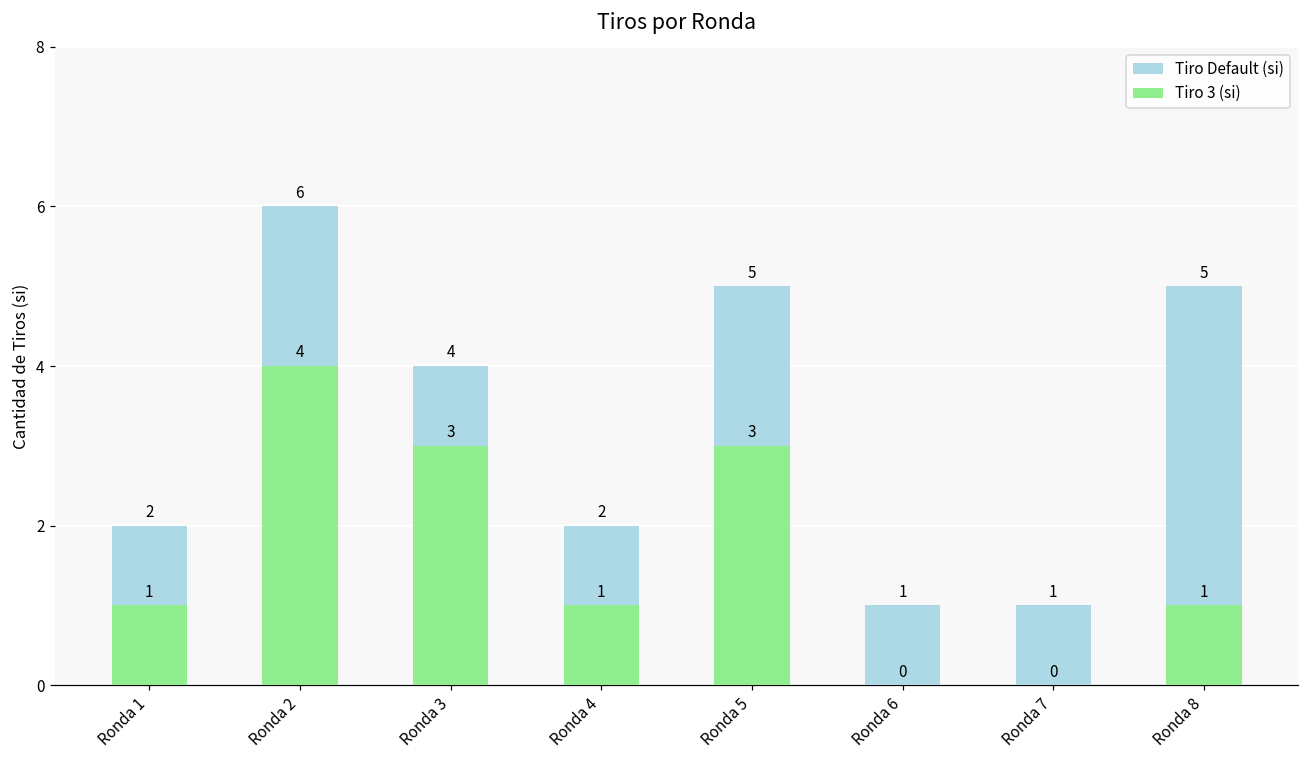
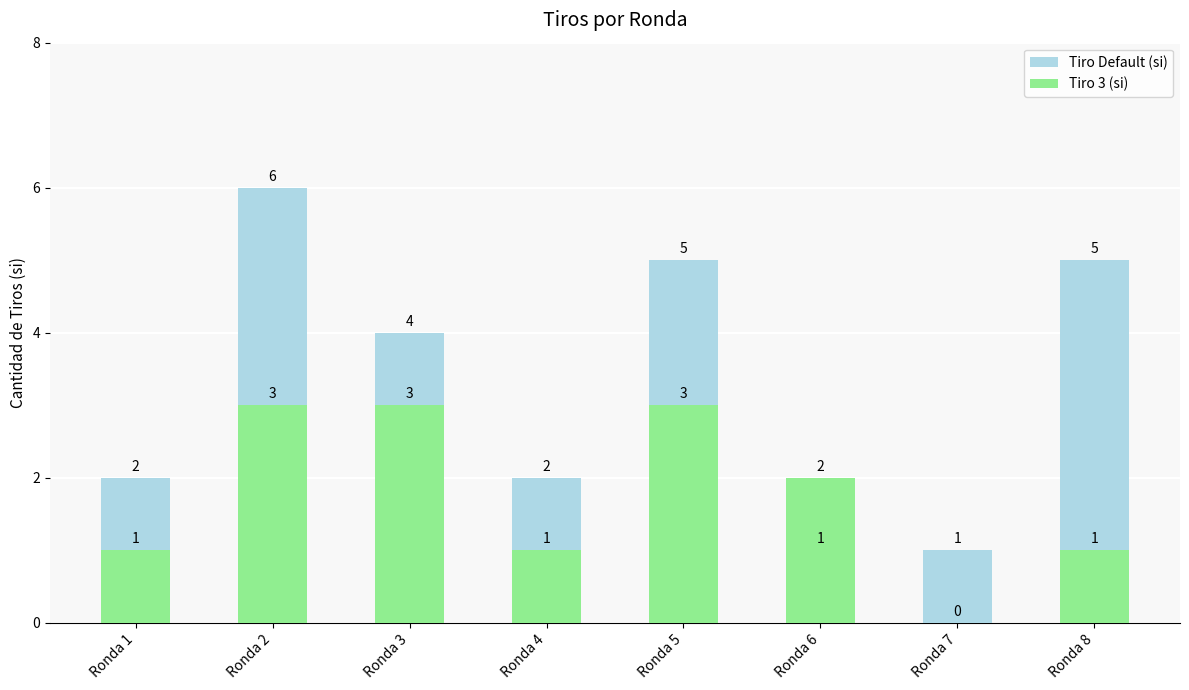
  {
    "Tiro Default (si)": {
      "Ronda 1": 2,
      "Ronda 2": 6,
      "Ronda 3": 4,
      "Ronda 4": 2,
      "Ronda 5": 5,
      "Ronda 7": 1,
      "Ronda 8": 5
    },
    "Tiro 3 (si)": {
-     "Ronda 2": 4,
-     "Ronda 6": 0,
+     "Ronda 2": 3,
+     "Ronda 6": 2,
      "Ronda 7": 0
    }
  }
